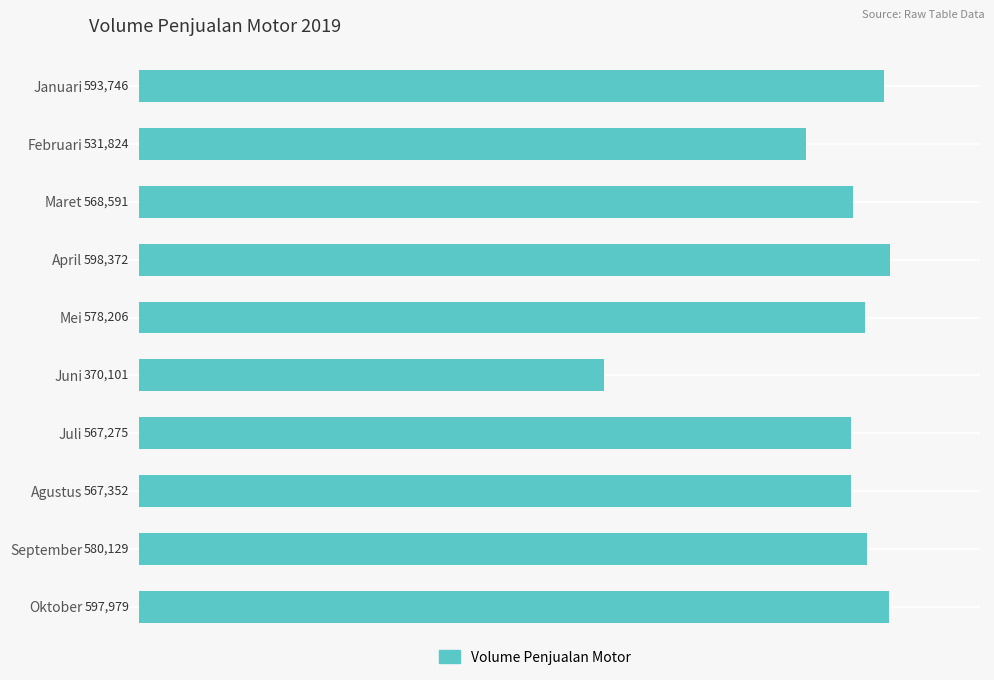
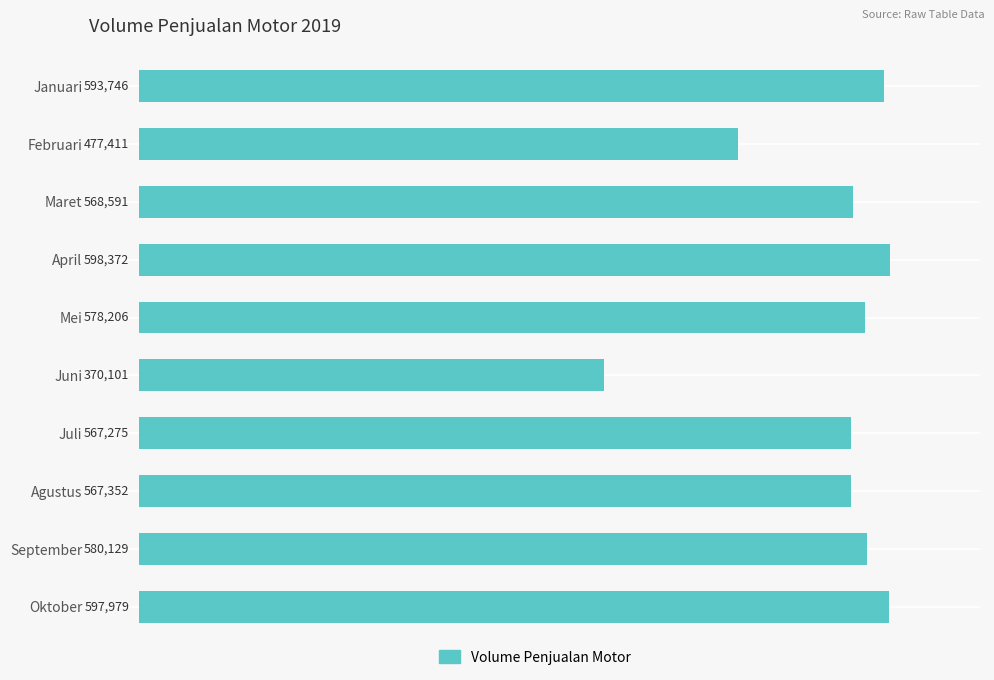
  {
-   "Februari": "531,824"
+   "Februari": "477,411"
  }
